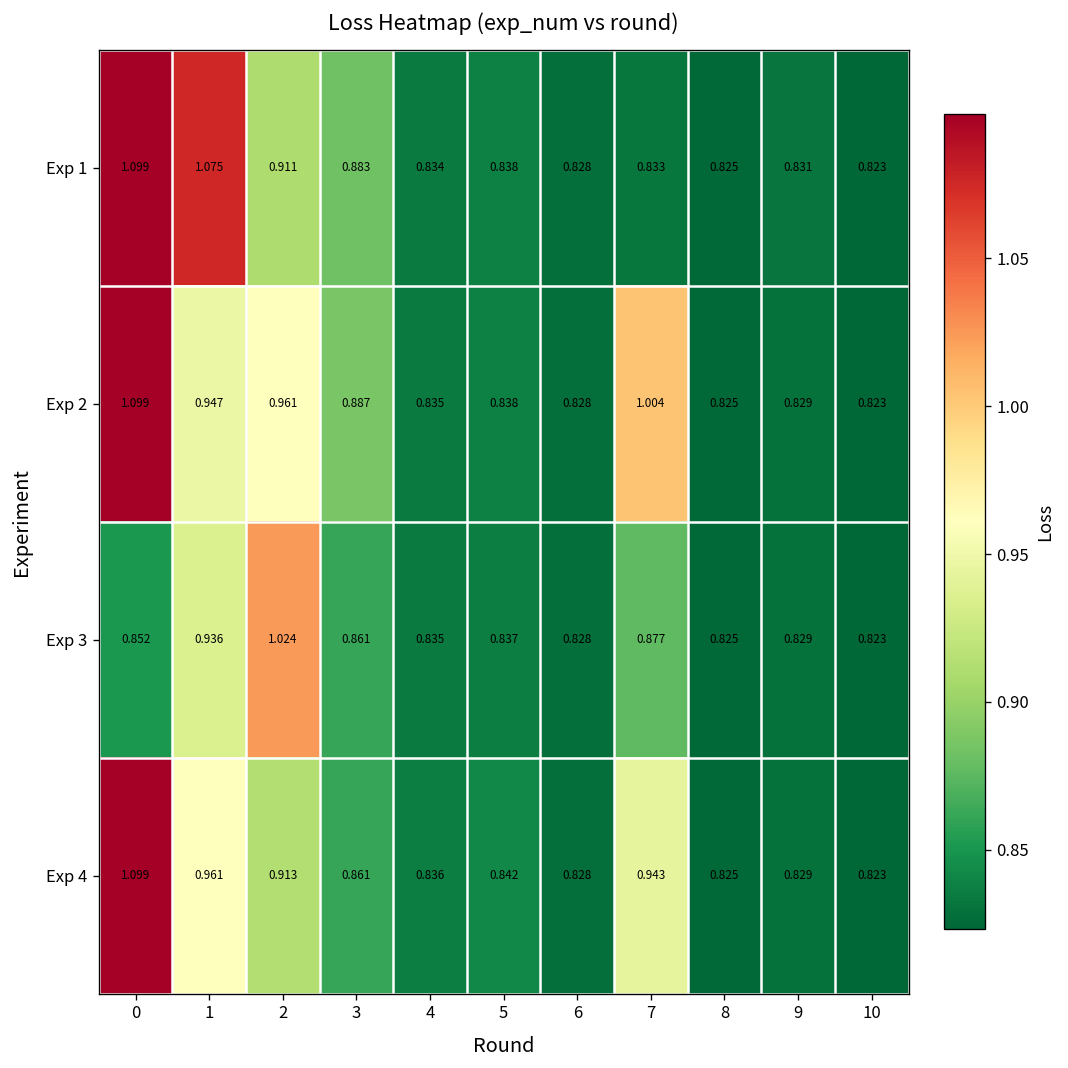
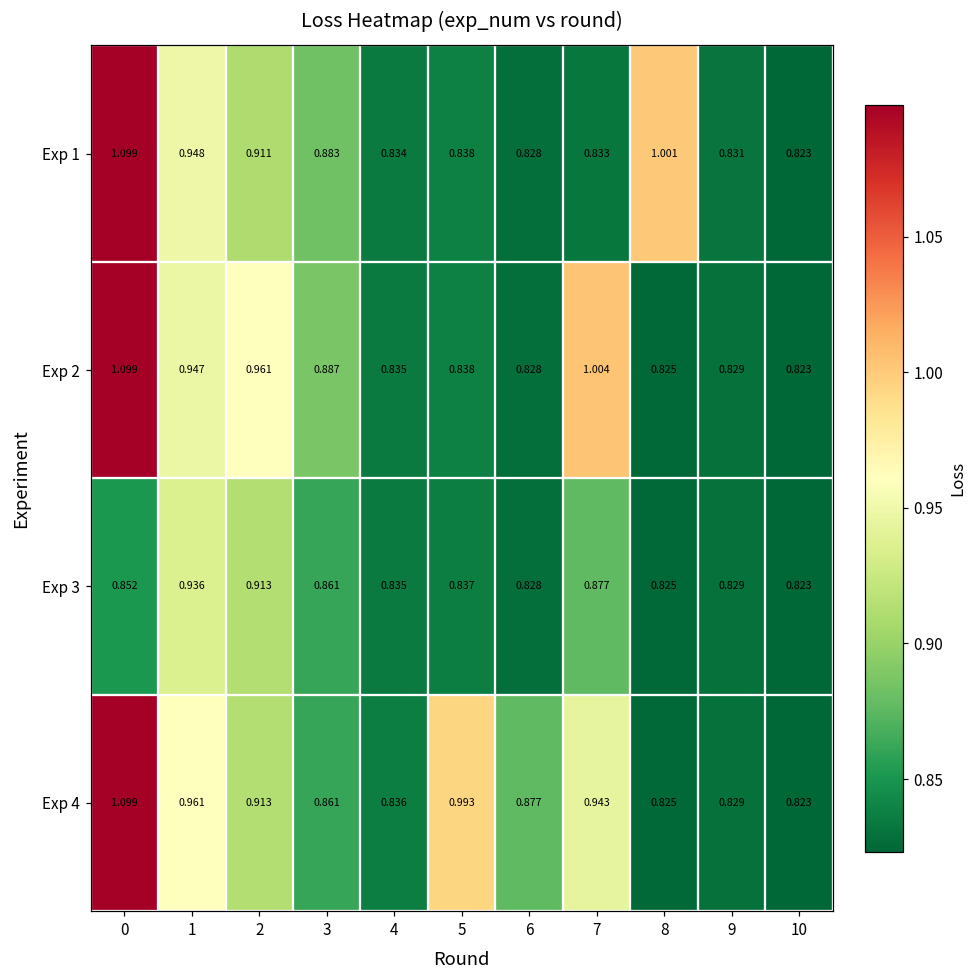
  {
    "Exp 1": {
      "0": 1.099,
-     "1": 1.075,
+     "1": 0.948,
      "2": 0.911,
      "3": 0.883,
      "4": 0.834,
      "5": 0.838,
      "6": 0.828,
      "7": 0.833,
-     "8": 0.825,
+     "8": 1.001,
      "9": 0.831,
      "10": 0.823
    },
    "Exp 2": {
      "0": 1.099,
      "1": 0.947,
      "2": 0.961,
      "3": 0.887,
      "4": 0.835,
      "5": 0.838,
      "6": 0.828,
      "7": 1.004,
      "8": 0.825,
      "9": 0.829,
      "10": 0.823
    },
    "Exp 3": {
      "0": 0.852,
      "1": 0.936,
-     "2": 1.024,
+     "2": 0.913,
      "3": 0.861,
      "4": 0.835,
      "5": 0.837,
      "6": 0.828,
      "7": 0.877,
      "8": 0.825,
      "9": 0.829,
      "10": 0.823
    },
    "Exp 4": {
      "0": 1.099,
      "1": 0.961,
      "2": 0.913,
      "3": 0.861,
      "4": 0.836,
-     "5": 0.842,
-     "6": 0.828,
+     "5": 0.993,
+     "6": 0.877,
      "7": 0.943,
      "8": 0.825,
      "9": 0.829,
      "10": 0.823
    }
  }
